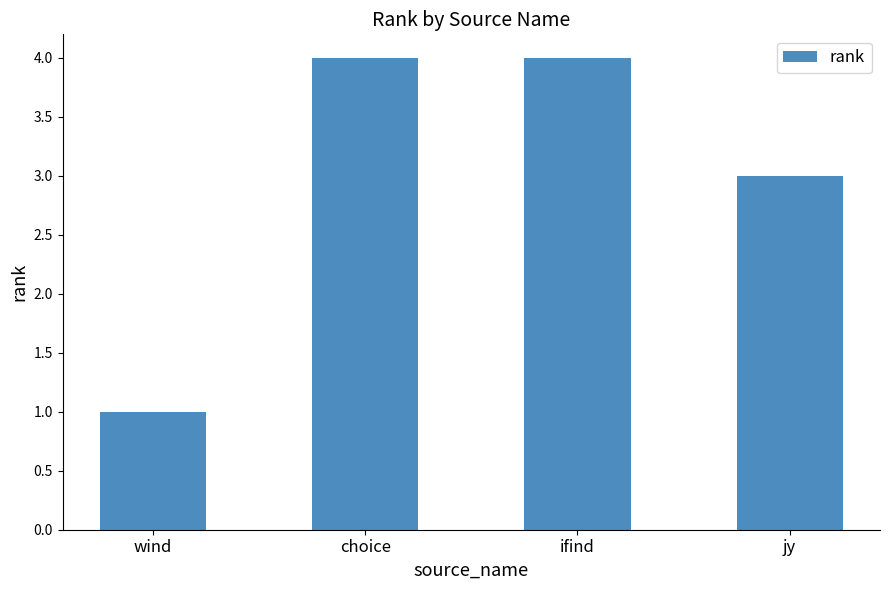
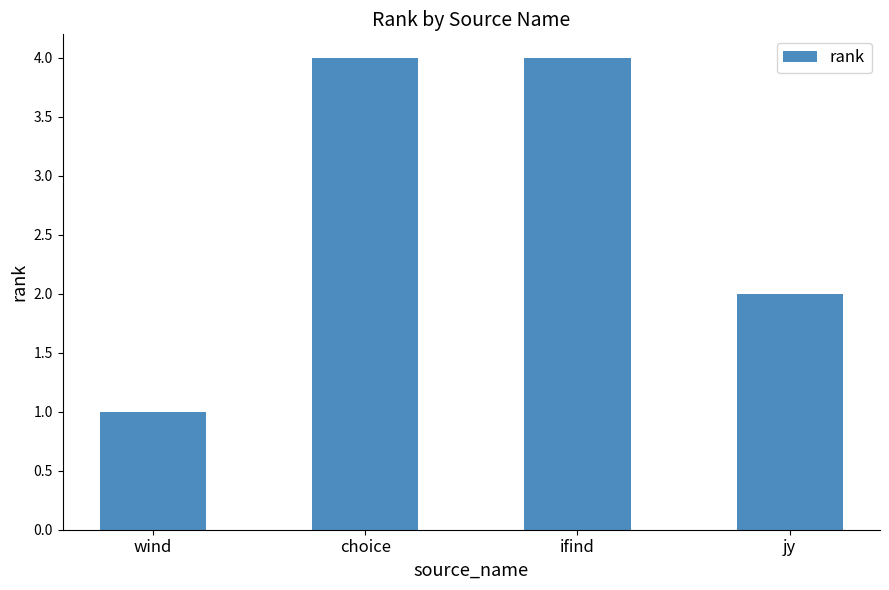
  {
    "wind": 1,
    "choice": 4,
    "ifind": 4,
-   "jy": 3
+   "jy": 2
  }
